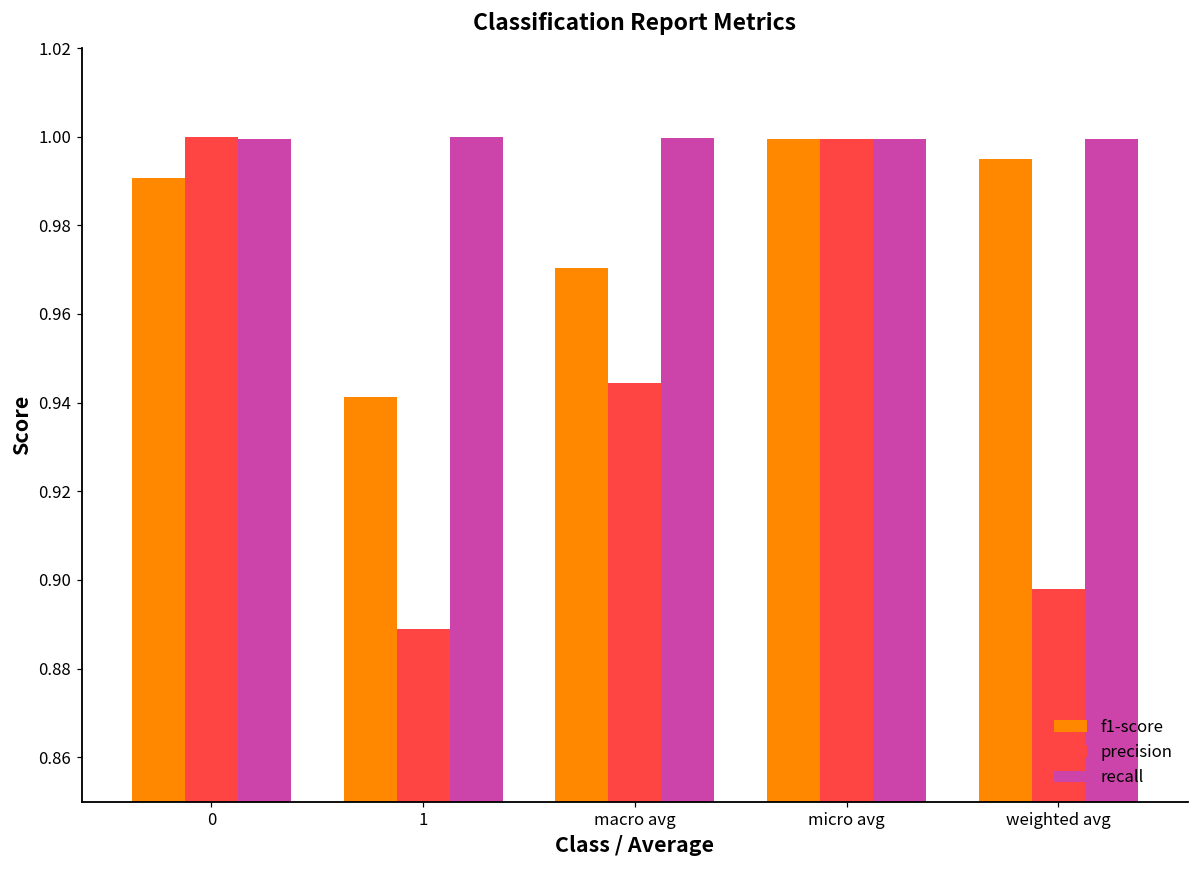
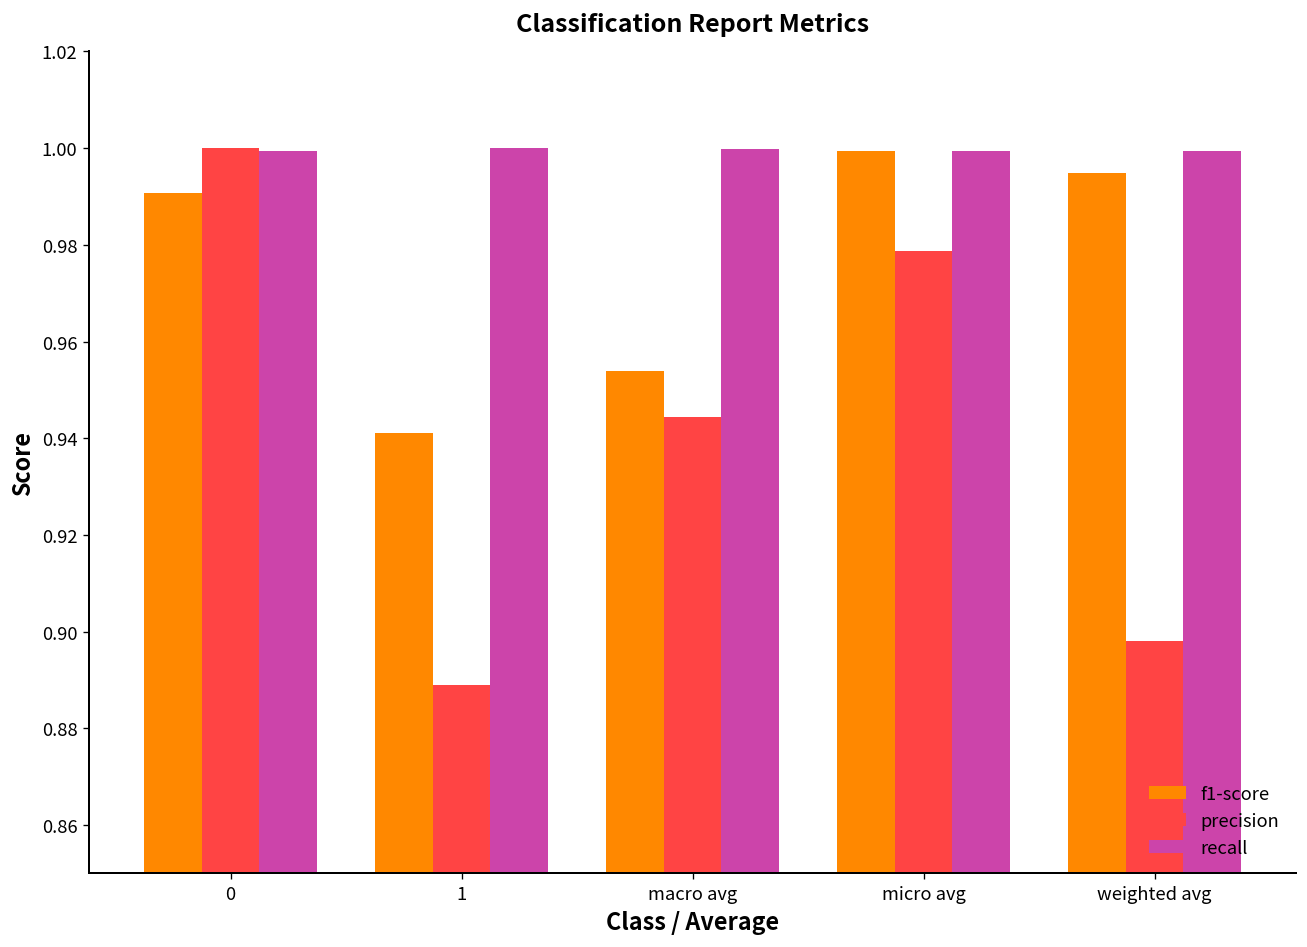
  {
    "f1-score": {
      "0": 0.991,
      "1": 0.941,
-     "macro avg": 0.970,
+     "macro avg": 0.954,
      "micro avg": 1.000,
      "weighted avg": 0.995
    },
    "precision": {
      "0": 1.000,
      "1": 0.889,
      "macro avg": 0.944,
-     "micro avg": 1.000,
+     "micro avg": 0.979,
      "weighted avg": 0.898
    },
    "recall": {
      "0": 0.999,
      "1": 1.000,
      "macro avg": 1.000,
      "micro avg": 1.000,
      "weighted avg": 1.000
    }
  }
